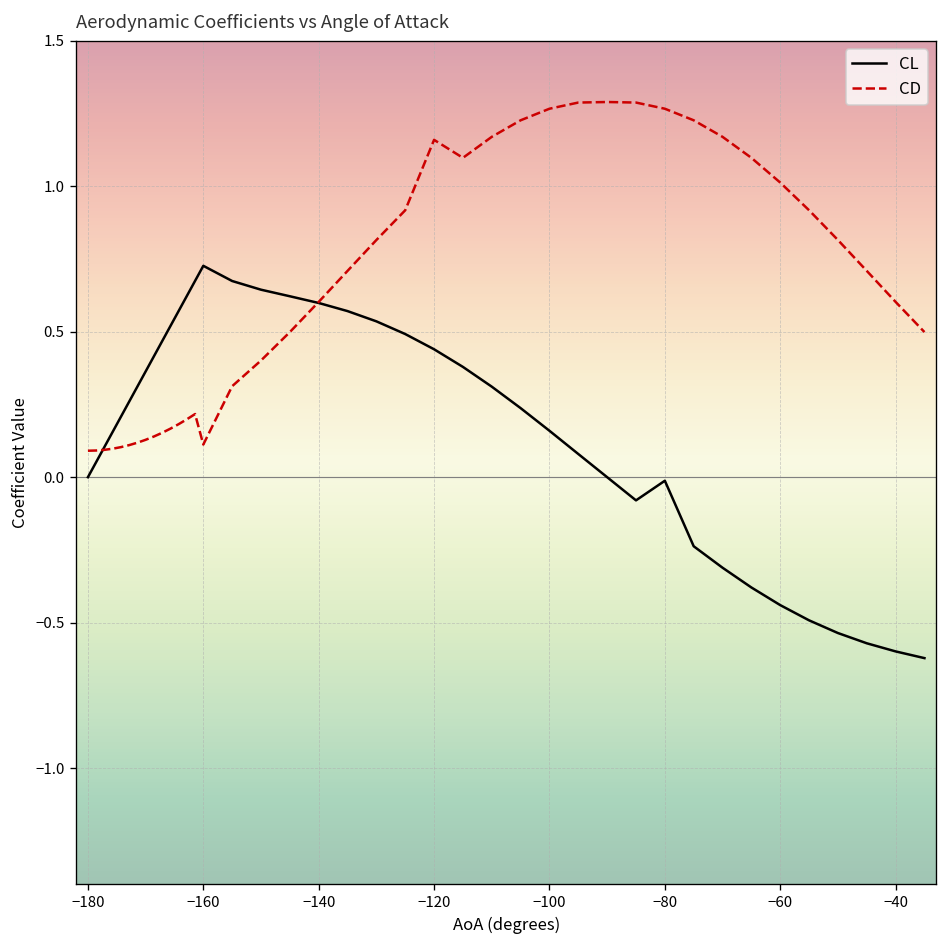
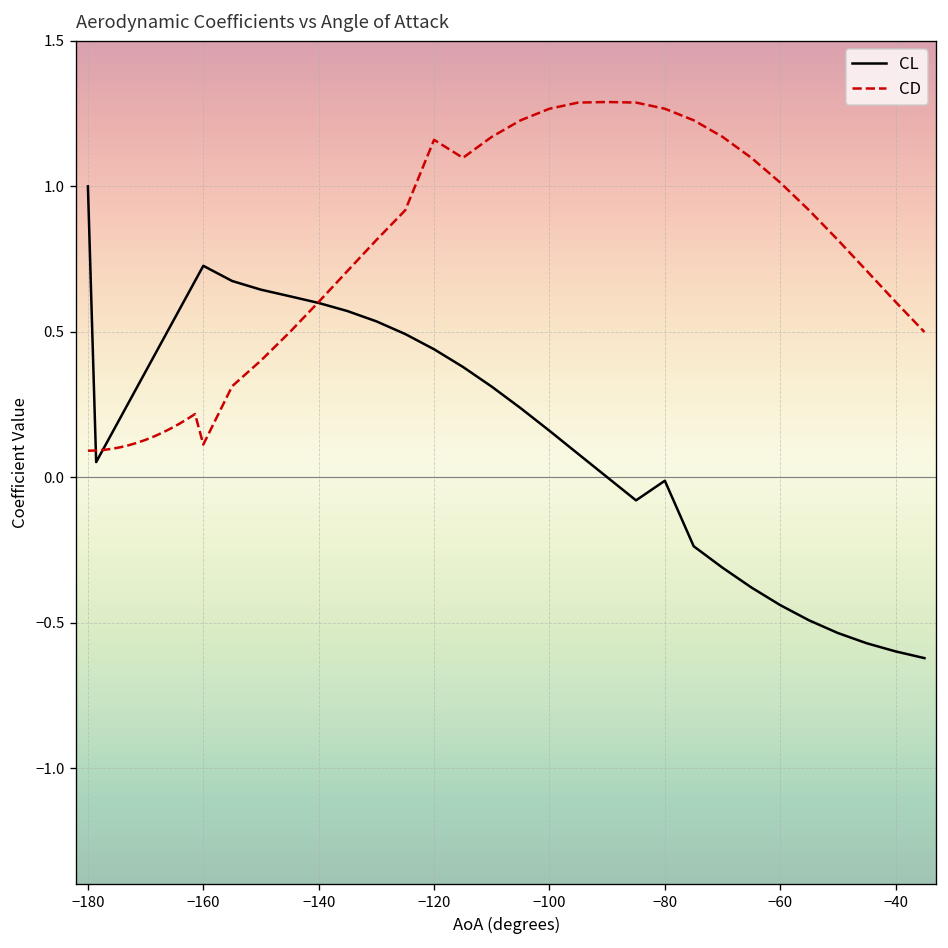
  {
    "CL": {
-     "−180": 0,
+     "−180": 1,
      "−160": 0.73,
      "−120": 0.44,
      "−100": 0.16,
      "−80": -0.01,
      "−60": -0.44,
      "−40": -0.60
    },
    "CD": {
      "−180": 0.09,
      "−160": 0.11,
      "−120": 1.16,
      "−100": 1.27,
      "−80": 1.27,
      "−60": 1.01,
      "−40": 0.60
    }
  }
